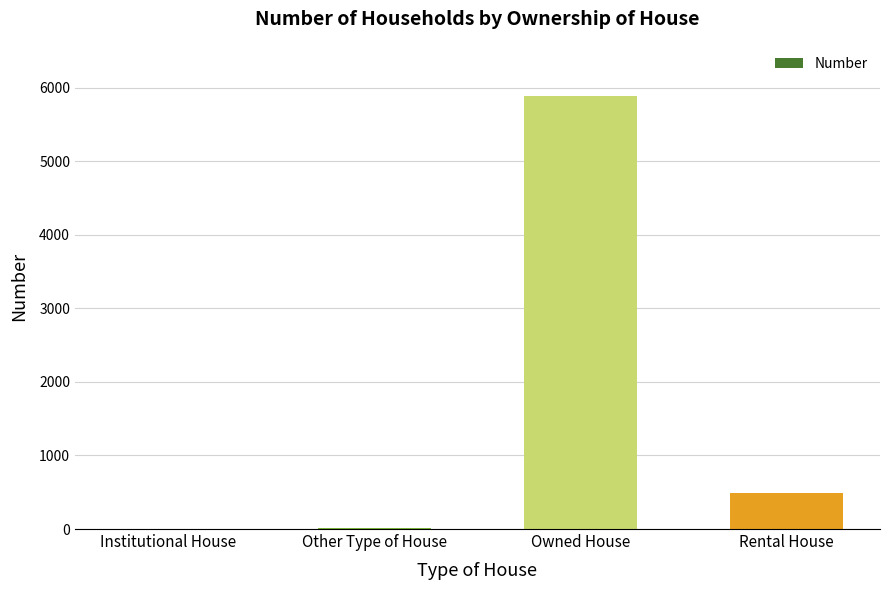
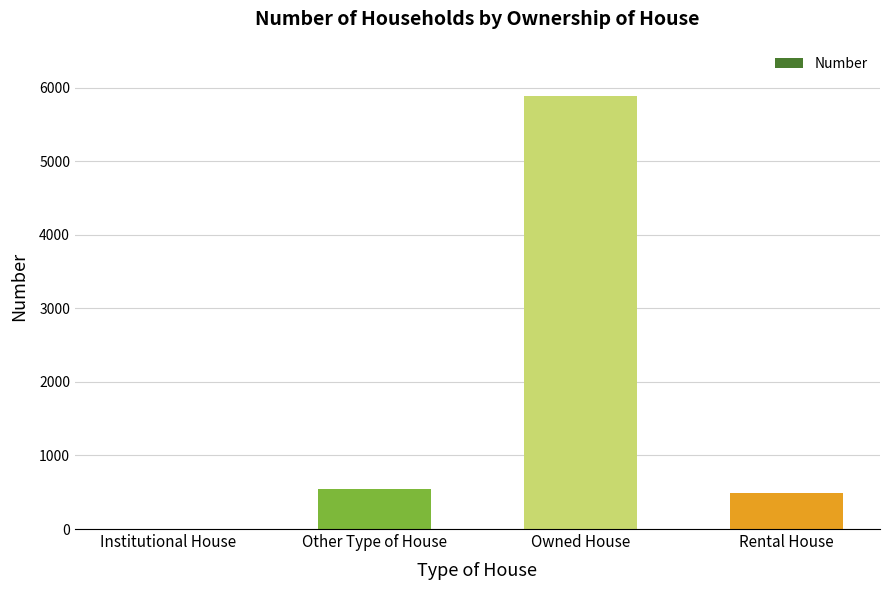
  {
-   "Other Type of House": 0,
+   "Other Type of House": 500,
    "Owned House": 5900,
    "Rental House": 500
  }
